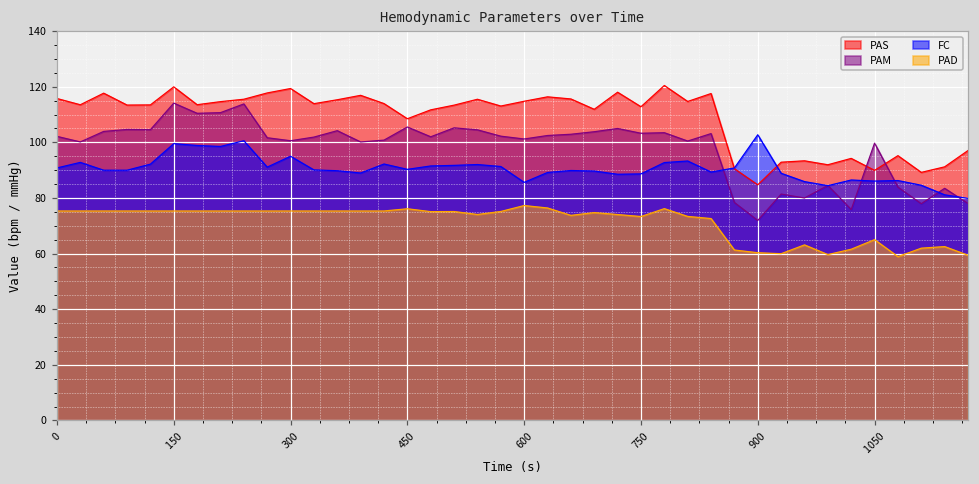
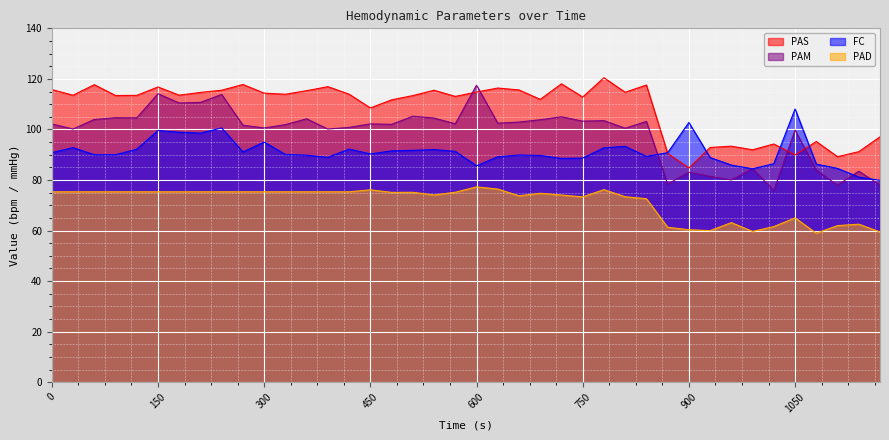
  {
    "PAS": {
      "0": 116,
-     "150": 120,
-     "300": 119,
+     "150": 117,
+     "300": 114,
      "450": 109,
      "600": 115,
      "750": 113,
      "900": 85,
      "1050": 90
    },
    "PAM": {
      "0": 102,
      "150": 114,
      "300": 101,
-     "450": 106,
-     "600": 101,
+     "450": 102,
+     "600": 118,
      "750": 103,
-     "900": 72,
+     "900": 83,
      "1050": 100
    },
    "FC": {
      "0": 91,
      "150": 100,
      "300": 95,
      "450": 90,
      "600": 86,
      "750": 89,
      "900": 103,
-     "1050": 86
+     "1050": 108
    },
    "PAD": {
      "0": 75,
      "150": 75,
      "300": 75,
      "450": 76,
      "600": 77,
      "750": 73,
      "900": 60,
      "1050": 65
    }
  }
